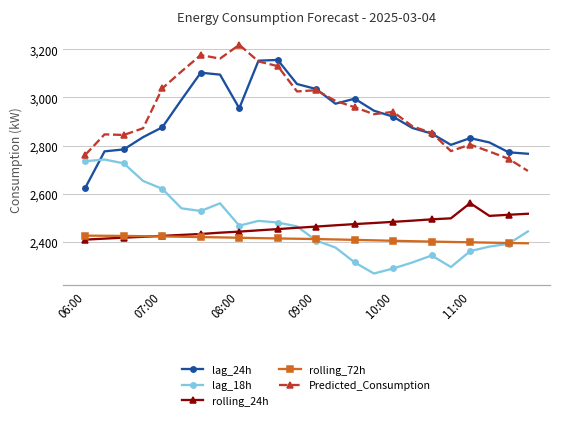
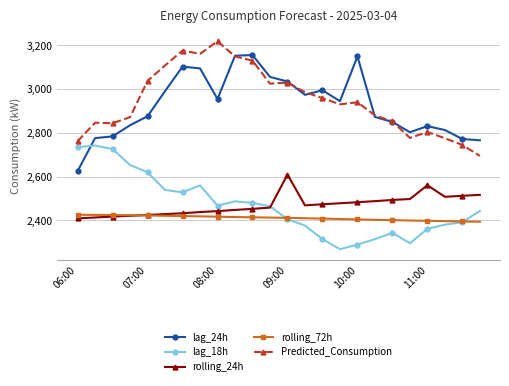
  {
    "lag_24h": {
      "06:00": "2,630",
      "07:00": "2,880",
      "08:00": "2,960",
-     "10:00": "2,920",
+     "10:00": "3,150",
      "11:00": "2,830"
    },
    "lag_18h": {
      "06:00": "2,740",
      "07:00": "2,620",
      "08:00": "2,470",
      "10:00": "2,290",
      "11:00": "2,360"
    },
    "rolling_24h": {
      "06:00": "2,410",
      "08:00": "2,440",
-     "09:00": "2,460",
+     "09:00": "2,610",
      "10:00": "2,480",
      "11:00": "2,560"
    }
  }
